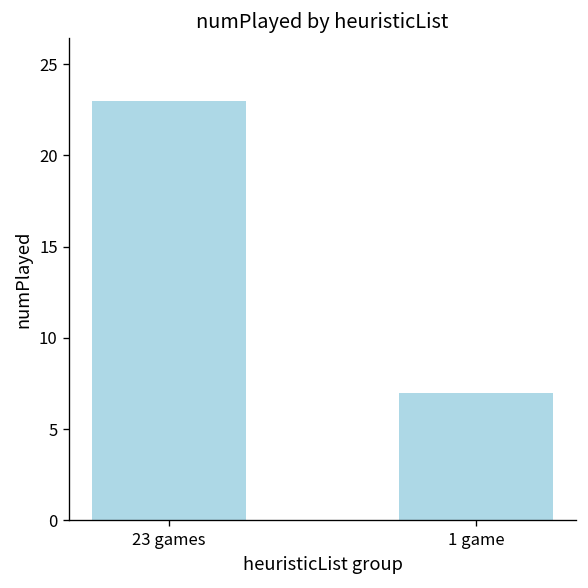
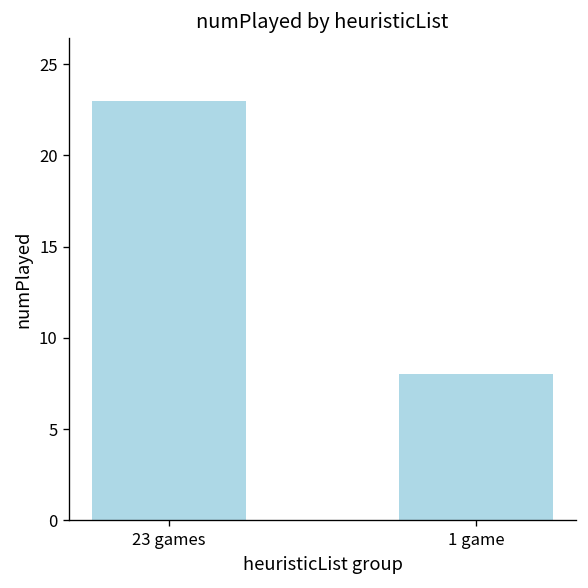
  {
    "23 games": 23,
-   "1 game": 7
+   "1 game": 8
  }
